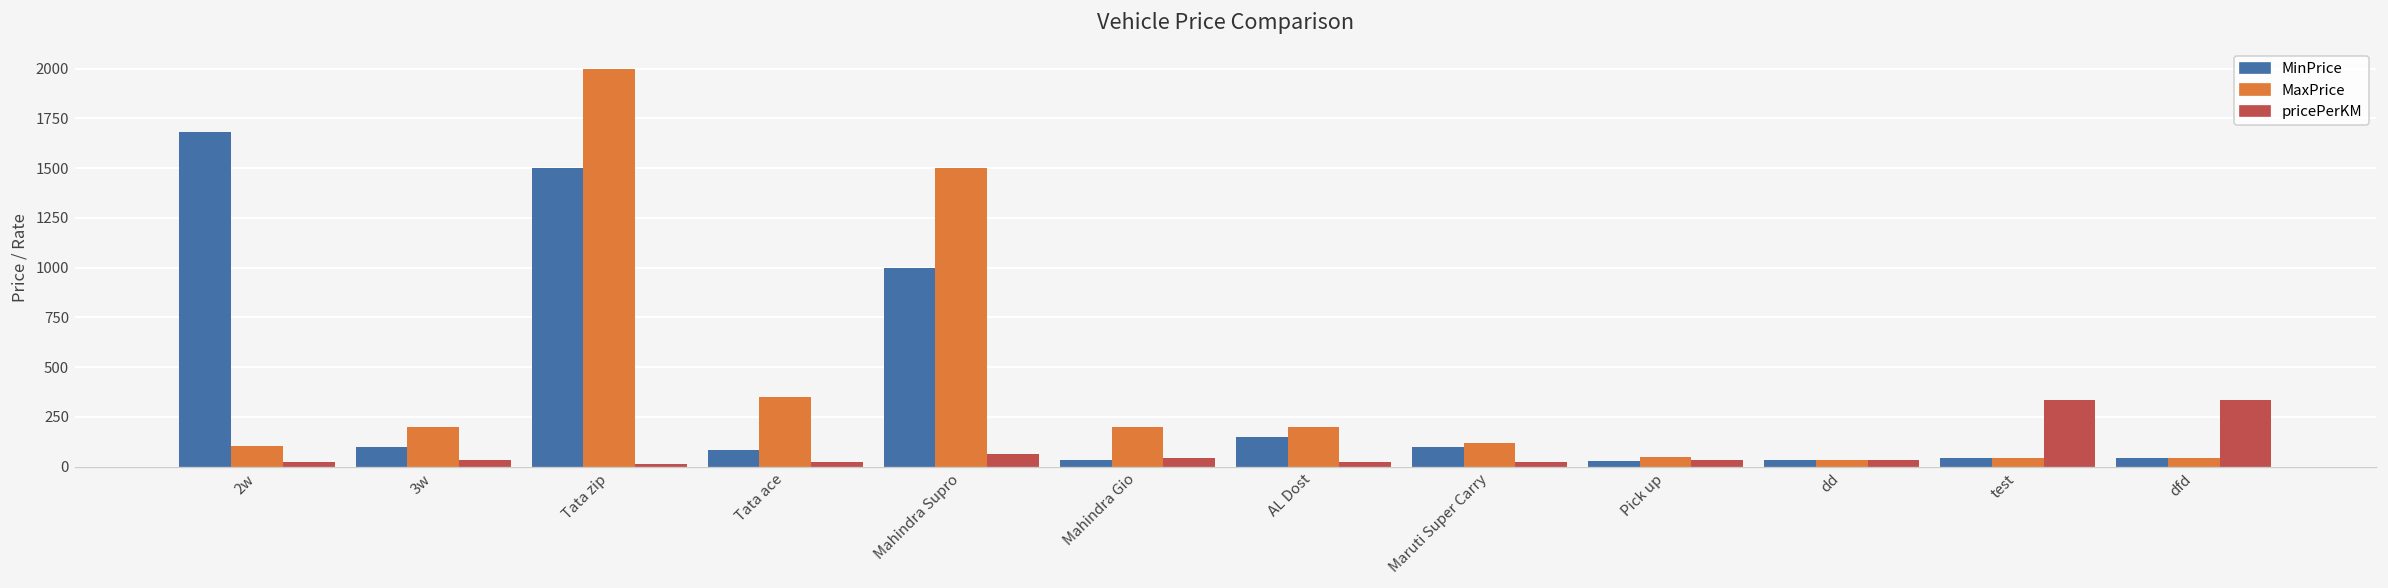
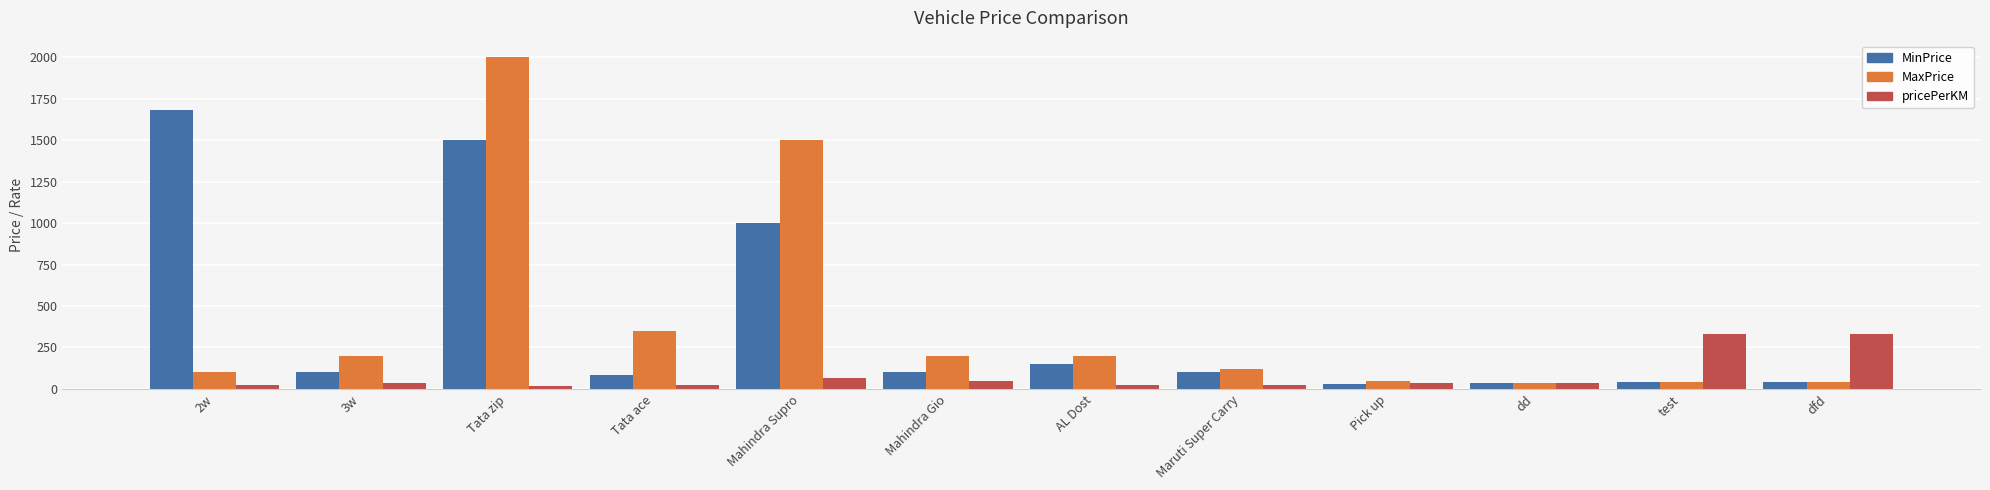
  {
    "MinPrice": {
      "2w": 1680,
      "3w": 100,
      "Tata zip": 1500,
      "Tata ace": 90,
      "Mahindra Supro": 1000,
-     "Mahindra Gio": 30,
+     "Mahindra Gio": 100,
      "AL Dost": 150,
      "Maruti Super Carry": 100,
      "Pick up": 30,
      "dd": 30,
      "test": 40,
      "dfd": 40
    }
  }
